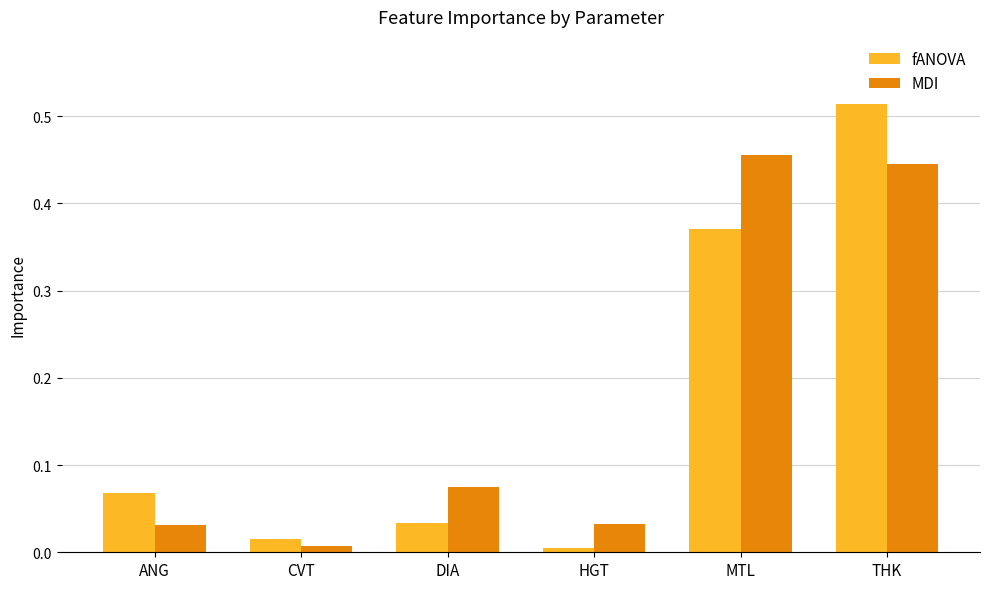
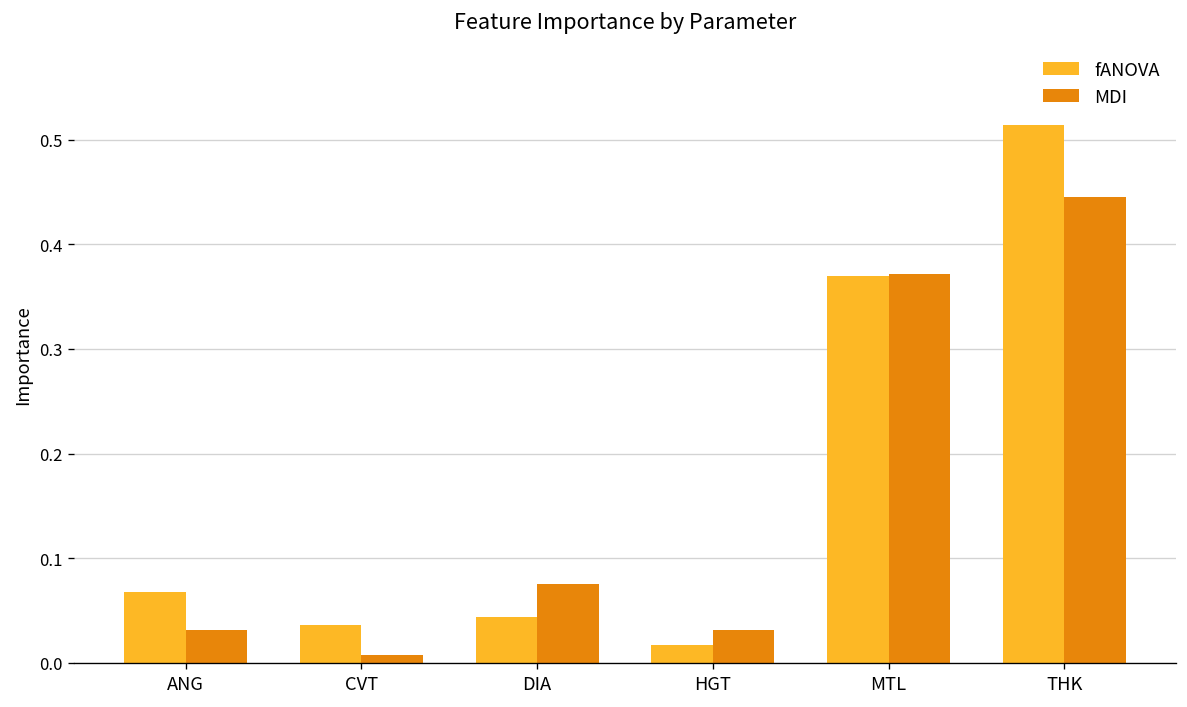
  {
    "fANOVA": {
      "ANG": 0.07,
-     "CVT": 0.02,
-     "DIA": 0.03,
-     "HGT": 0.01,
+     "CVT": 0.04,
+     "DIA": 0.04,
+     "HGT": 0.02,
      "MTL": 0.37,
      "THK": 0.51
    },
    "MDI": {
      "ANG": 0.03,
      "CVT": 0.01,
      "DIA": 0.08,
      "HGT": 0.03,
-     "MTL": 0.46,
+     "MTL": 0.37,
      "THK": 0.45
    }
  }
